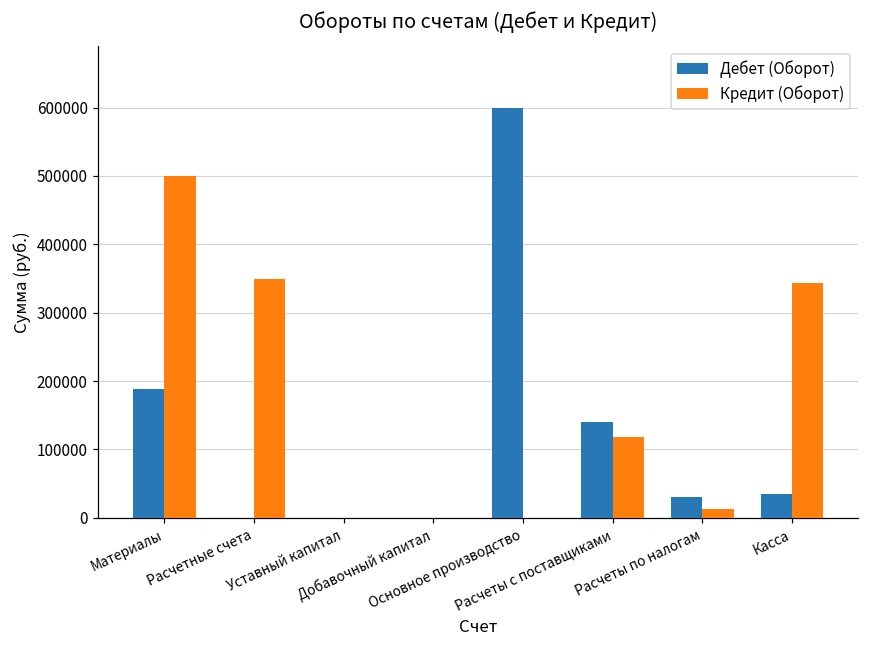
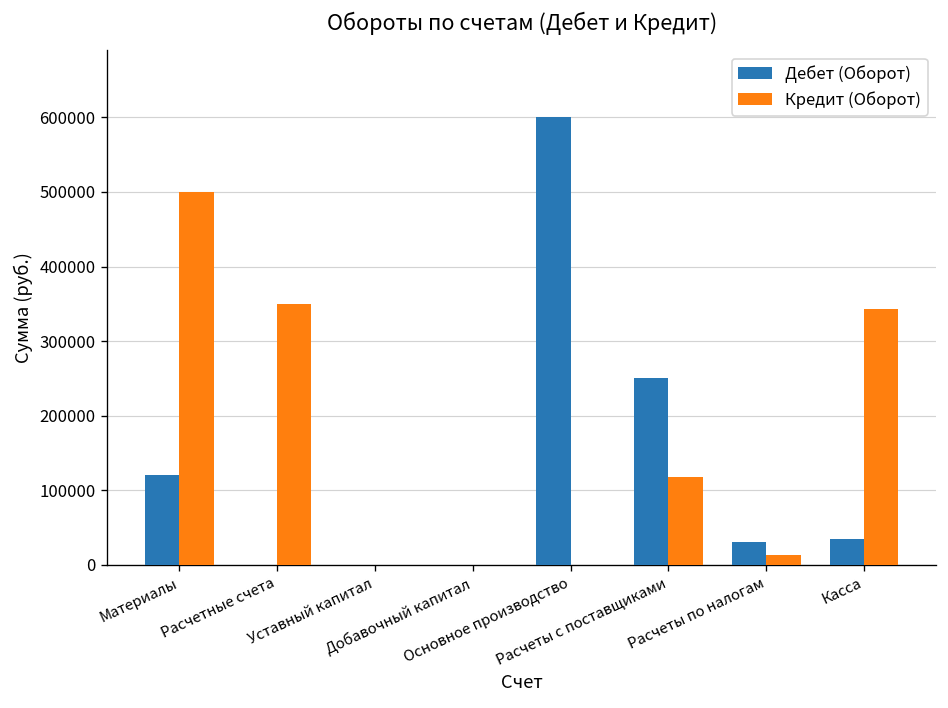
  {
    "Дебет (Оборот)": {
-     "Материалы": 190000,
+     "Материалы": 120000,
      "Расчетные счета": 0,
      "Уставный капитал": 0,
      "Добавочный капитал": 0,
      "Основное производство": 600000,
-     "Расчеты с поставщиками": 140000,
+     "Расчеты с поставщиками": 250000,
      "Расчеты по налогам": 30000,
      "Касса": 30000
    },
    "Кредит (Оборот)": {
      "Материалы": 500000,
      "Расчетные счета": 350000,
      "Уставный капитал": 0,
      "Добавочный капитал": 0,
      "Основное производство": 0,
      "Расчеты с поставщиками": 120000,
      "Расчеты по налогам": 10000,
      "Касса": 340000
    }
  }
